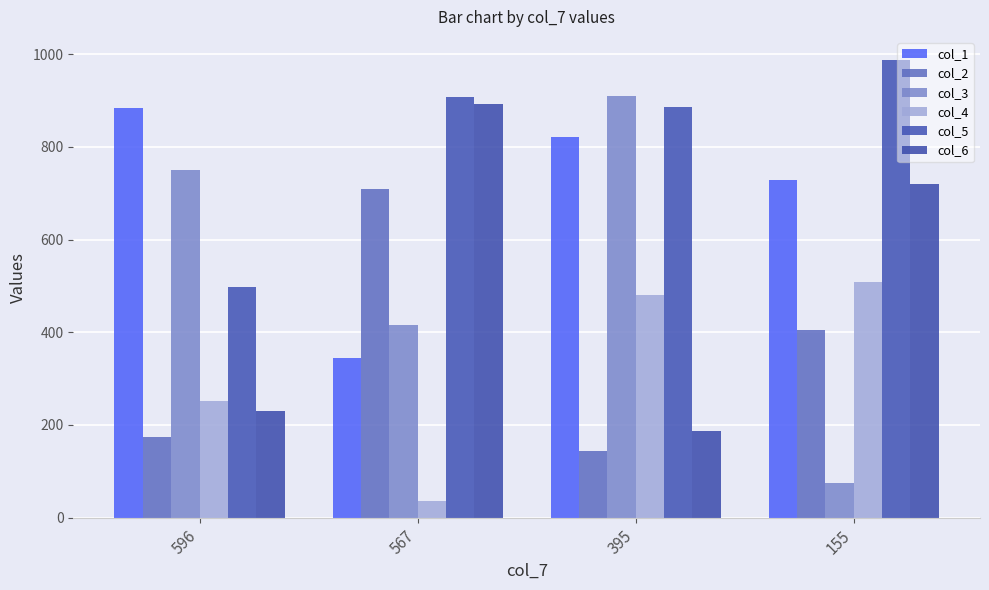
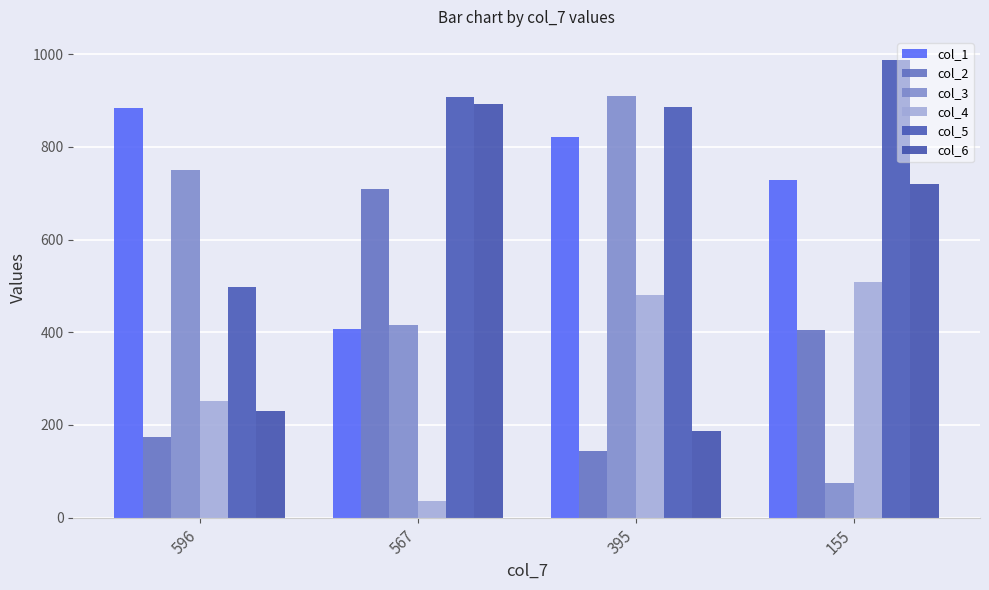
  {
    "col_1": {
      "596": 880,
-     "567": 340,
+     "567": 410,
      "395": 820,
      "155": 730
    }
  }
